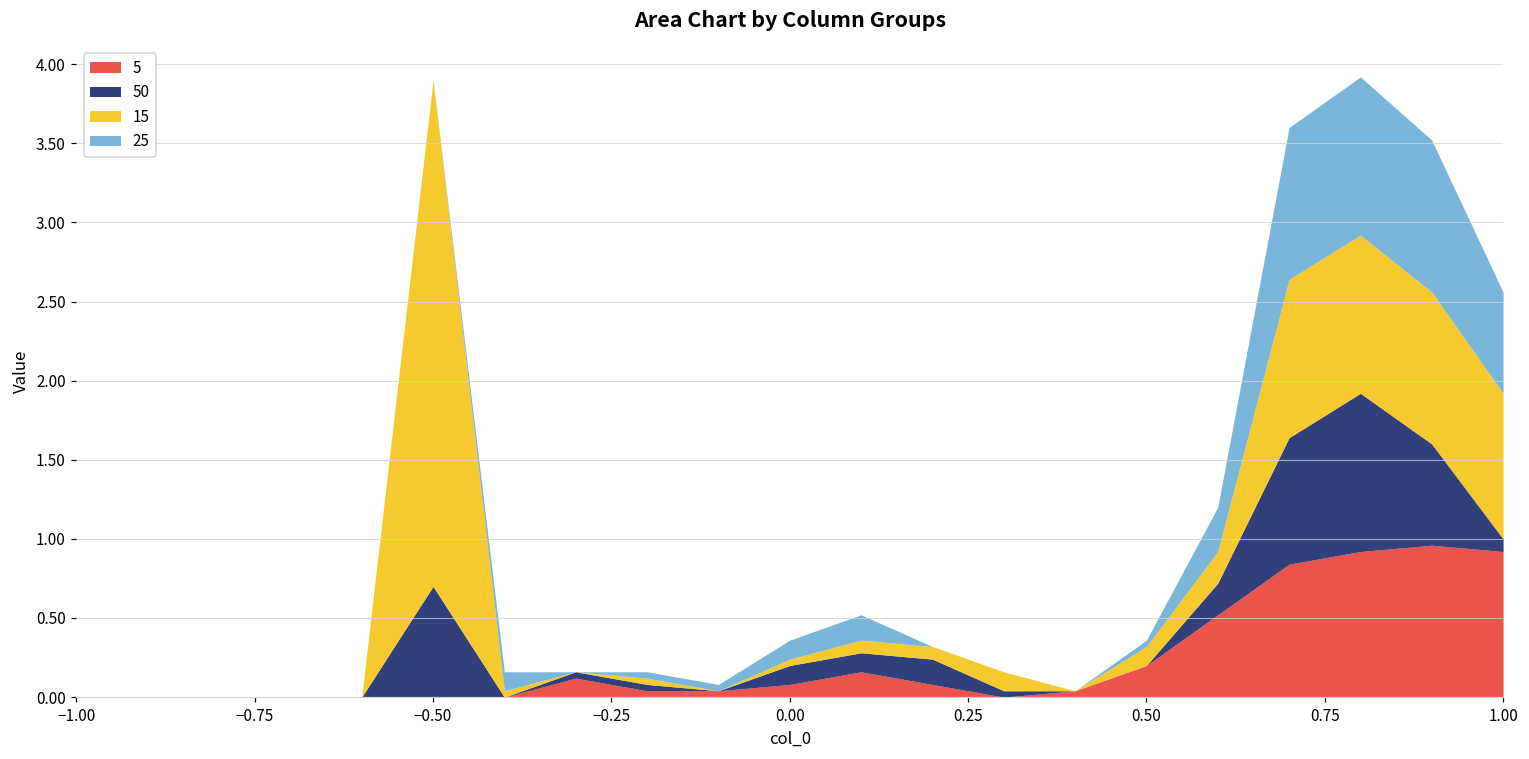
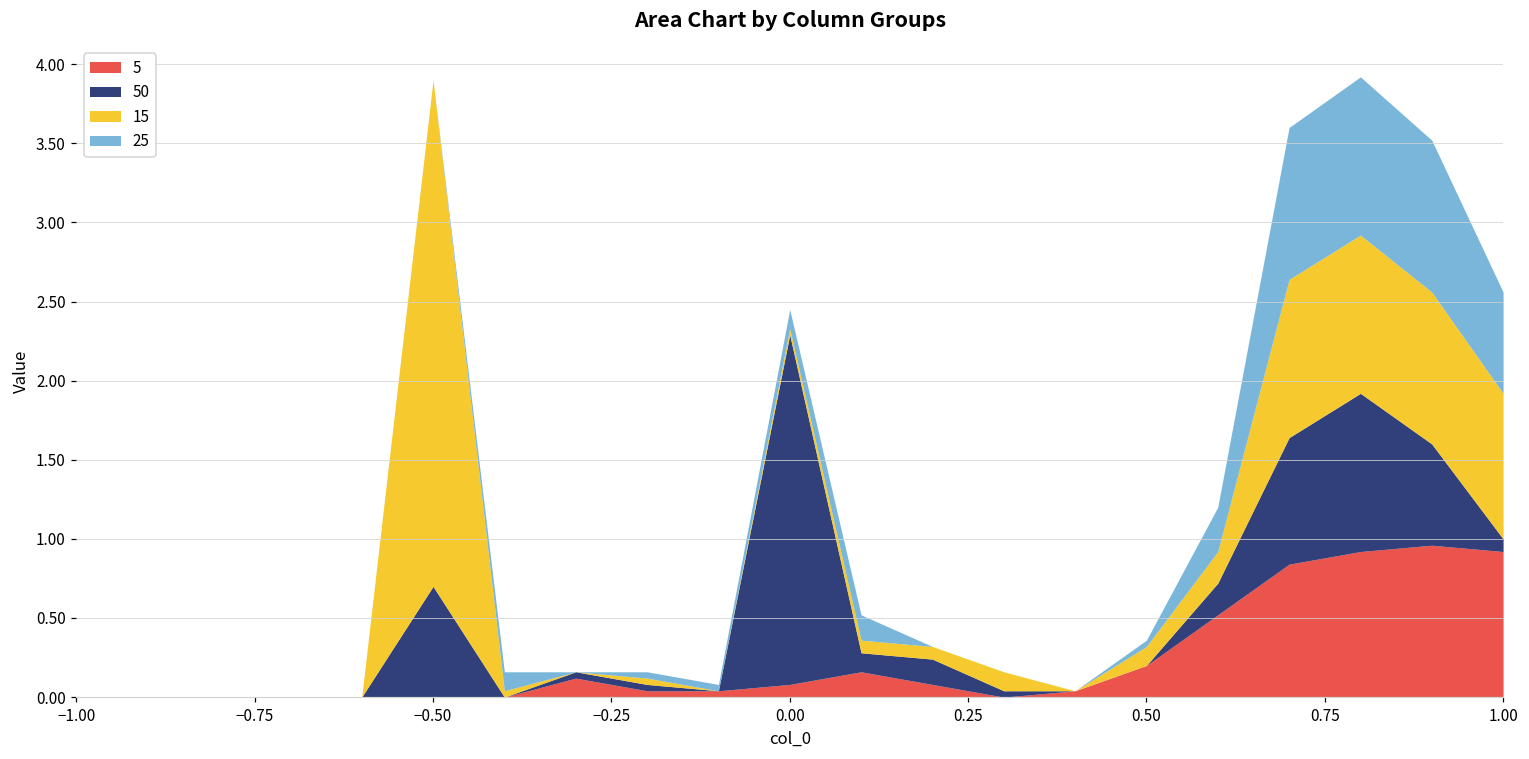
  {
    "5": {
      "−0.50": 0.00,
      "0.00": 0.08,
      "1.00": 0.92
    },
    "50": {
      "−0.50": 0.70,
-     "0.00": 0.12,
+     "0.00": 2.21,
      "1.00": 0.08
    },
    "15": {
      "0.00": 0.04,
      "0.50": 0.12,
      "1.00": 0.92
    },
    "25": {
      "0.00": 0.12,
      "0.50": 0.04,
      "1.00": 0.64
    }
  }
